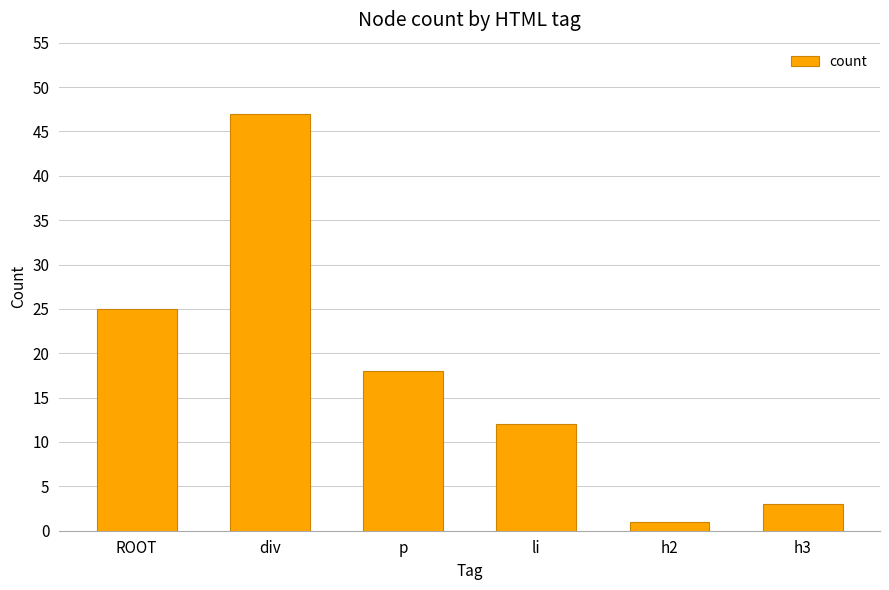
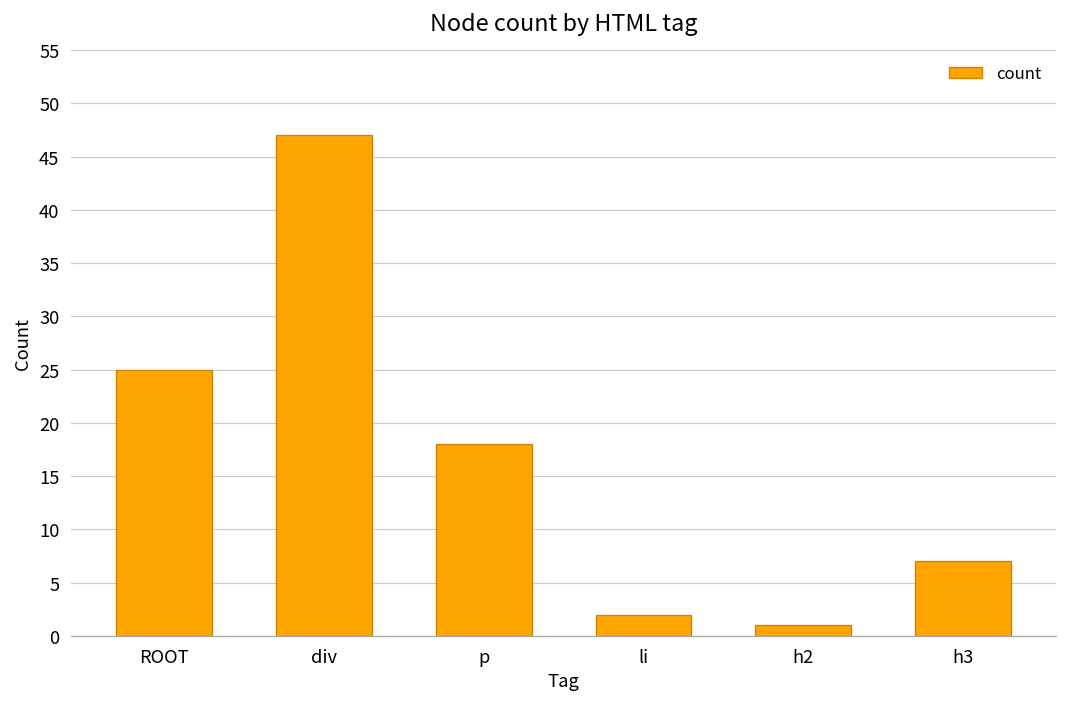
  {
    "ROOT": 25,
    "div": 47,
    "p": 18,
-   "li": 12,
+   "li": 2,
    "h2": 1,
-   "h3": 3
+   "h3": 7
  }
